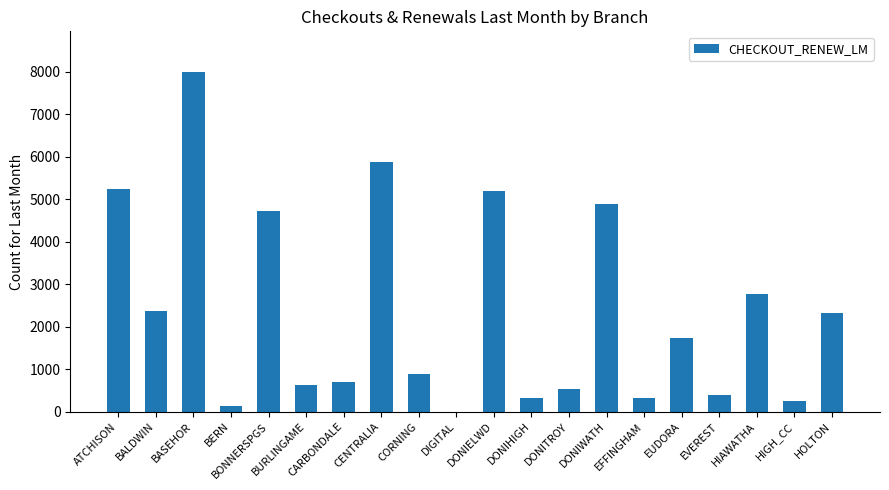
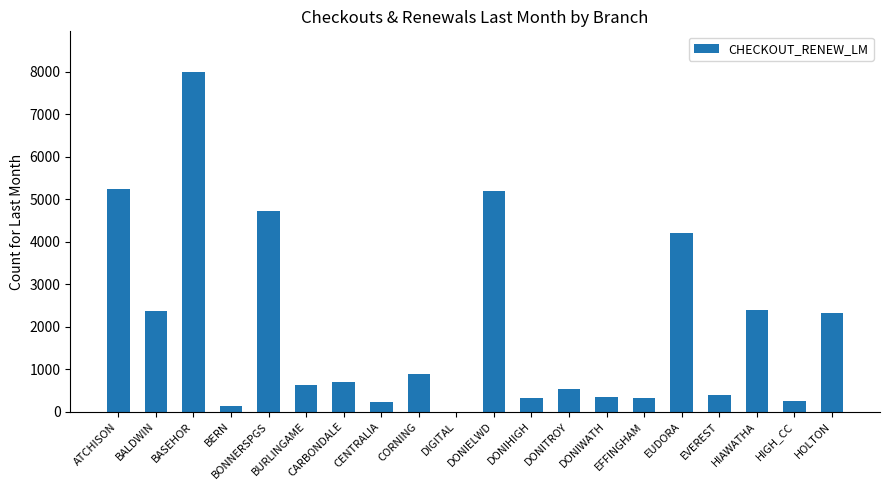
  {
    "ATCHISON": 5200,
    "BALDWIN": 2400,
    "BASEHOR": 8000,
    "BERN": 100,
    "BONNERSPGS": 4700,
    "BURLINGAME": 600,
    "CARBONDALE": 700,
-   "CENTRALIA": 5900,
+   "CENTRALIA": 200,
    "CORNING": 900,
    "DIGITAL": 0,
    "DONIELWD": 5200,
    "DONIHIGH": 300,
    "DONITROY": 500,
-   "DONIWATH": 4900,
+   "DONIWATH": 300,
    "EFFINGHAM": 300,
-   "EUDORA": 1700,
+   "EUDORA": 4200,
    "EVEREST": 400,
-   "HIAWATHA": 2800,
+   "HIAWATHA": 2400,
    "HIGH_CC": 200,
    "HOLTON": 2300
  }
